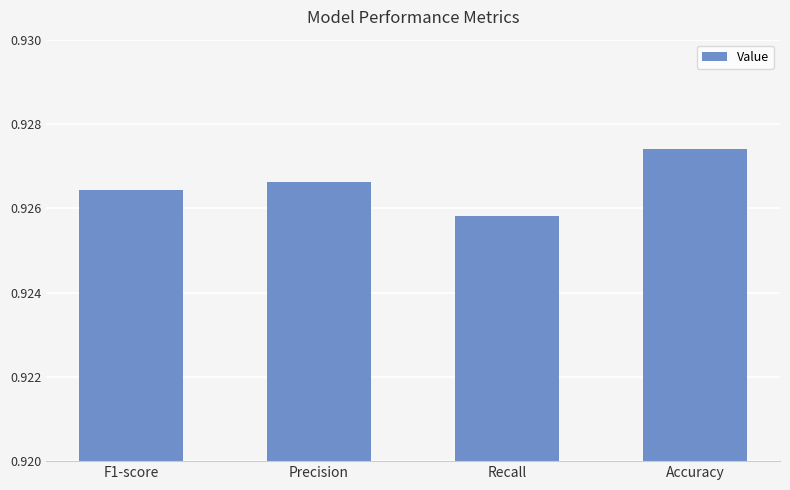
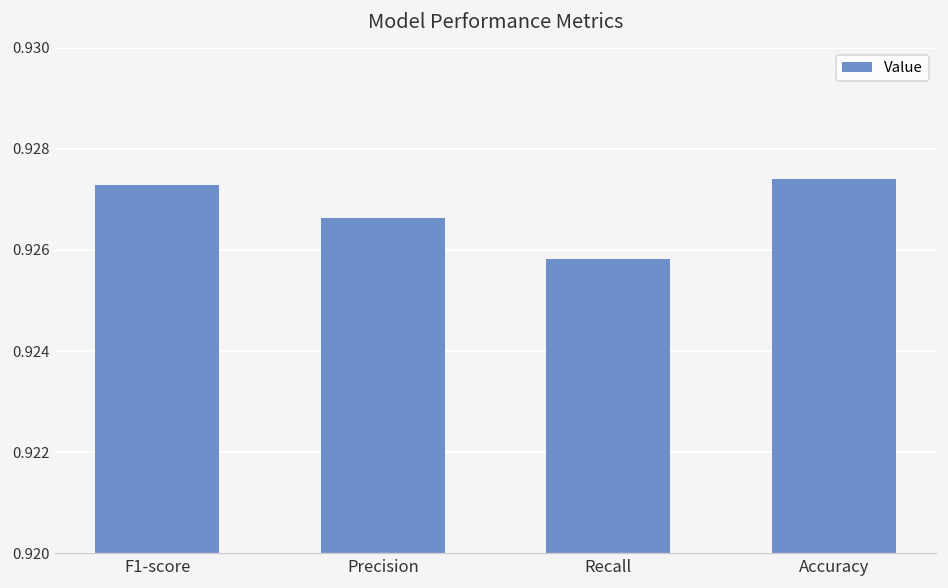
  {
-   "F1-score": 0.9264,
+   "F1-score": 0.9273,
    "Precision": 0.9266,
    "Recall": 0.9258,
    "Accuracy": 0.9274
  }
